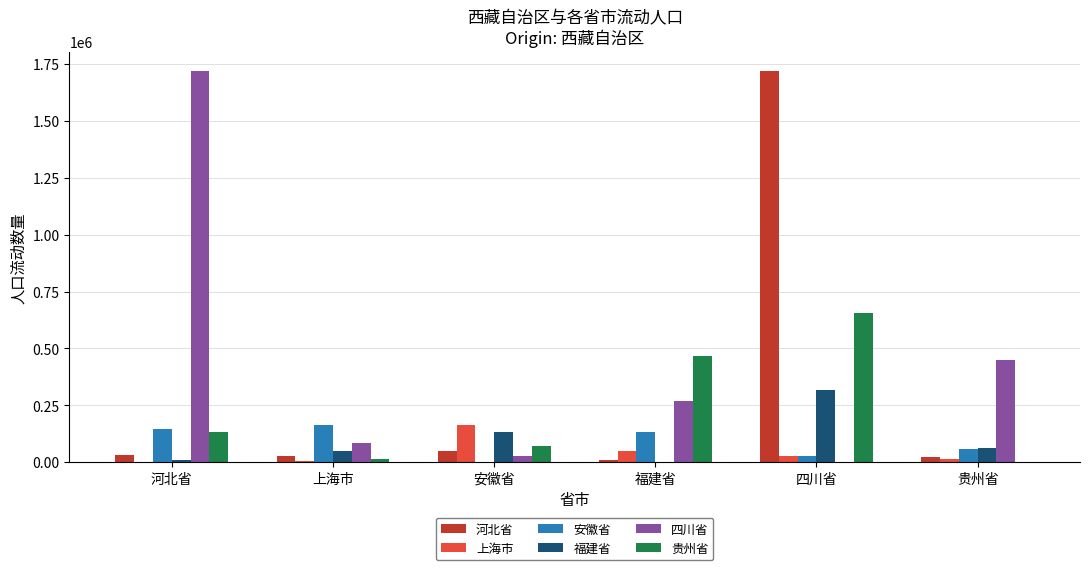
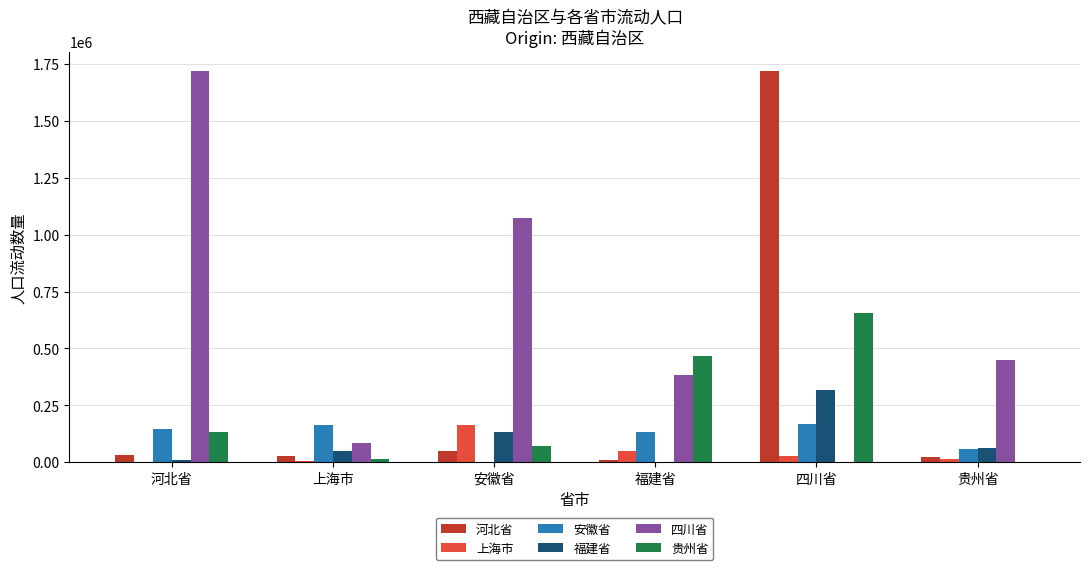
  {
    "安徽省": {
      "河北省": 150000,
      "上海市": 160000,
      "安徽省": 0,
      "福建省": 130000,
-     "四川省": 30000,
+     "四川省": 170000,
      "贵州省": 60000
    },
    "福建省": {
      "河北省": 10000,
      "上海市": 50000,
      "安徽省": 130000,
      "福建省": 0,
      "四川省": 320000,
      "贵州省": 60000
    },
    "四川省": {
      "河北省": 1720000,
      "上海市": 90000,
-     "安徽省": 30000,
-     "福建省": 270000,
+     "安徽省": 1070000,
+     "福建省": 380000,
      "四川省": 0,
      "贵州省": 450000
    },
    "贵州省": {
      "河北省": 130000,
      "上海市": 10000,
      "安徽省": 70000,
      "福建省": 470000,
      "四川省": 660000,
      "贵州省": 0
    }
  }
